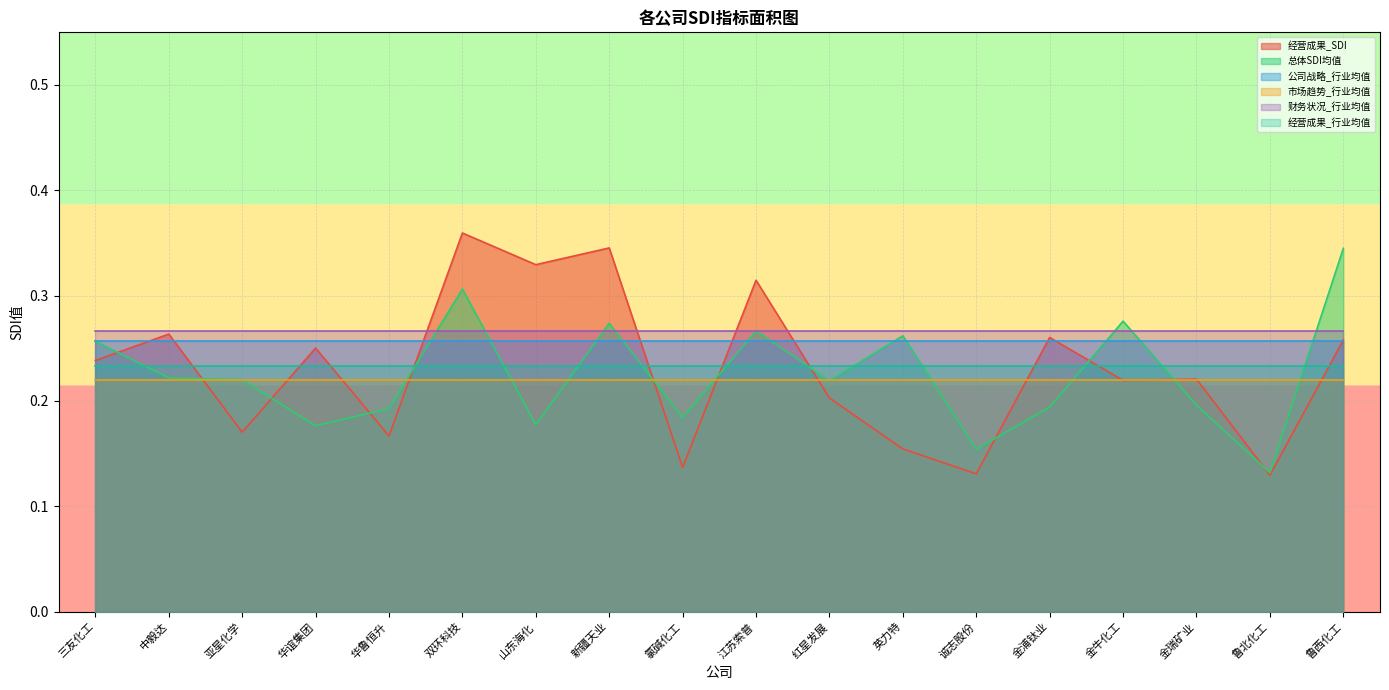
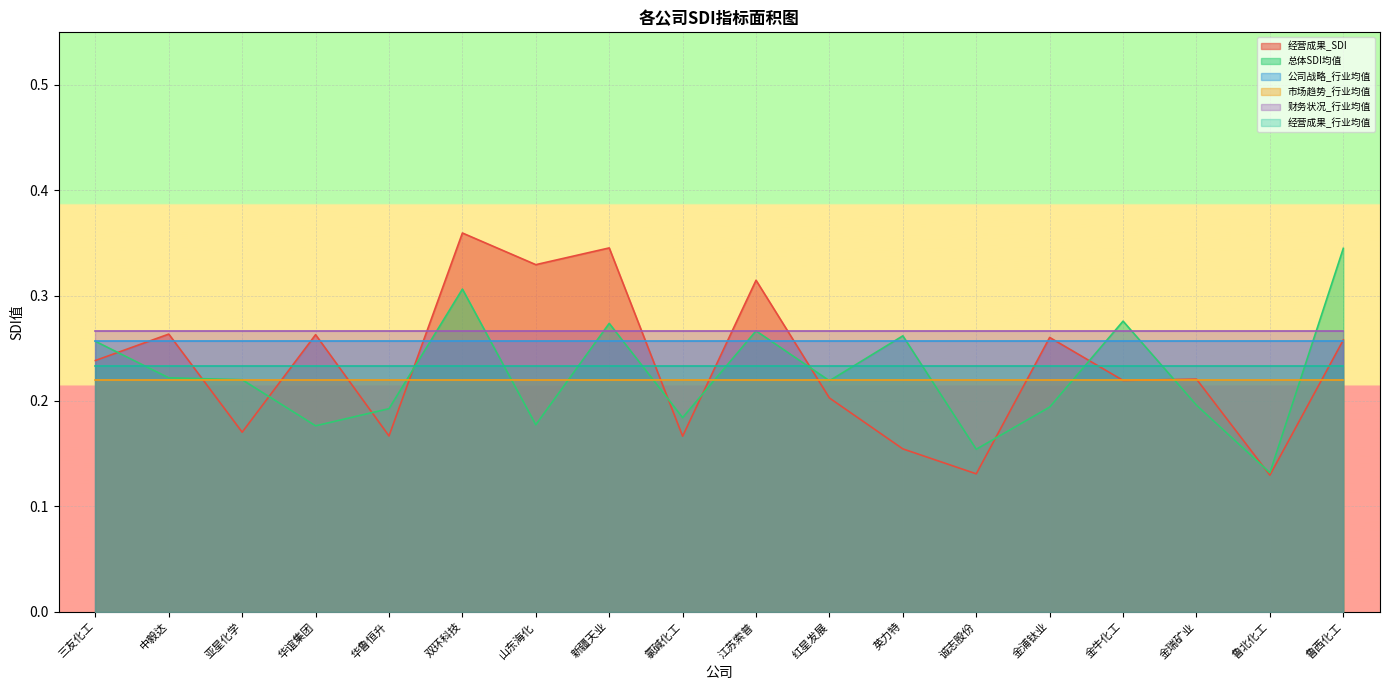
  {
    "经营成果_SDI": {
      "三友化工": 0.238,
      "中毅达": 0.263,
      "亚星化学": 0.170,
-     "华谊集团": 0.250,
+     "华谊集团": 0.263,
      "华鲁恒升": 0.167,
      "双环科技": 0.359,
      "山东海化": 0.329,
      "新疆天业": 0.345,
-     "氯碱化工": 0.137,
+     "氯碱化工": 0.167,
      "江苏索普": 0.315,
      "红星发展": 0.203,
      "英力特": 0.154,
      "诚志股份": 0.131,
      "金浦钛业": 0.260
    },
    "市场趋势_行业均值": {
      "三友化工": 0.220,
      "华谊集团": 0.220,
      "华鲁恒升": 0.220,
      "双环科技": 0.220,
      "山东海化": 0.220,
      "新疆天业": 0.220,
      "氯碱化工": 0.220,
      "江苏索普": 0.220,
      "英力特": 0.220,
      "诚志股份": 0.220,
      "金浦钛业": 0.220,
      "鲁北化工": 0.220,
      "鲁西化工": 0.220
    },
    "财务状况_行业均值": {
      "三友化工": 0.267,
      "中毅达": 0.267,
      "亚星化学": 0.267,
      "华谊集团": 0.267,
      "华鲁恒升": 0.267,
      "双环科技": 0.267,
      "山东海化": 0.267,
      "新疆天业": 0.267,
      "氯碱化工": 0.267,
      "红星发展": 0.267,
      "英力特": 0.267,
      "诚志股份": 0.267,
      "金浦钛业": 0.267,
      "金牛化工": 0.267,
      "金瑞矿业": 0.267,
      "鲁北化工": 0.267,
      "鲁西化工": 0.267
    }
  }
